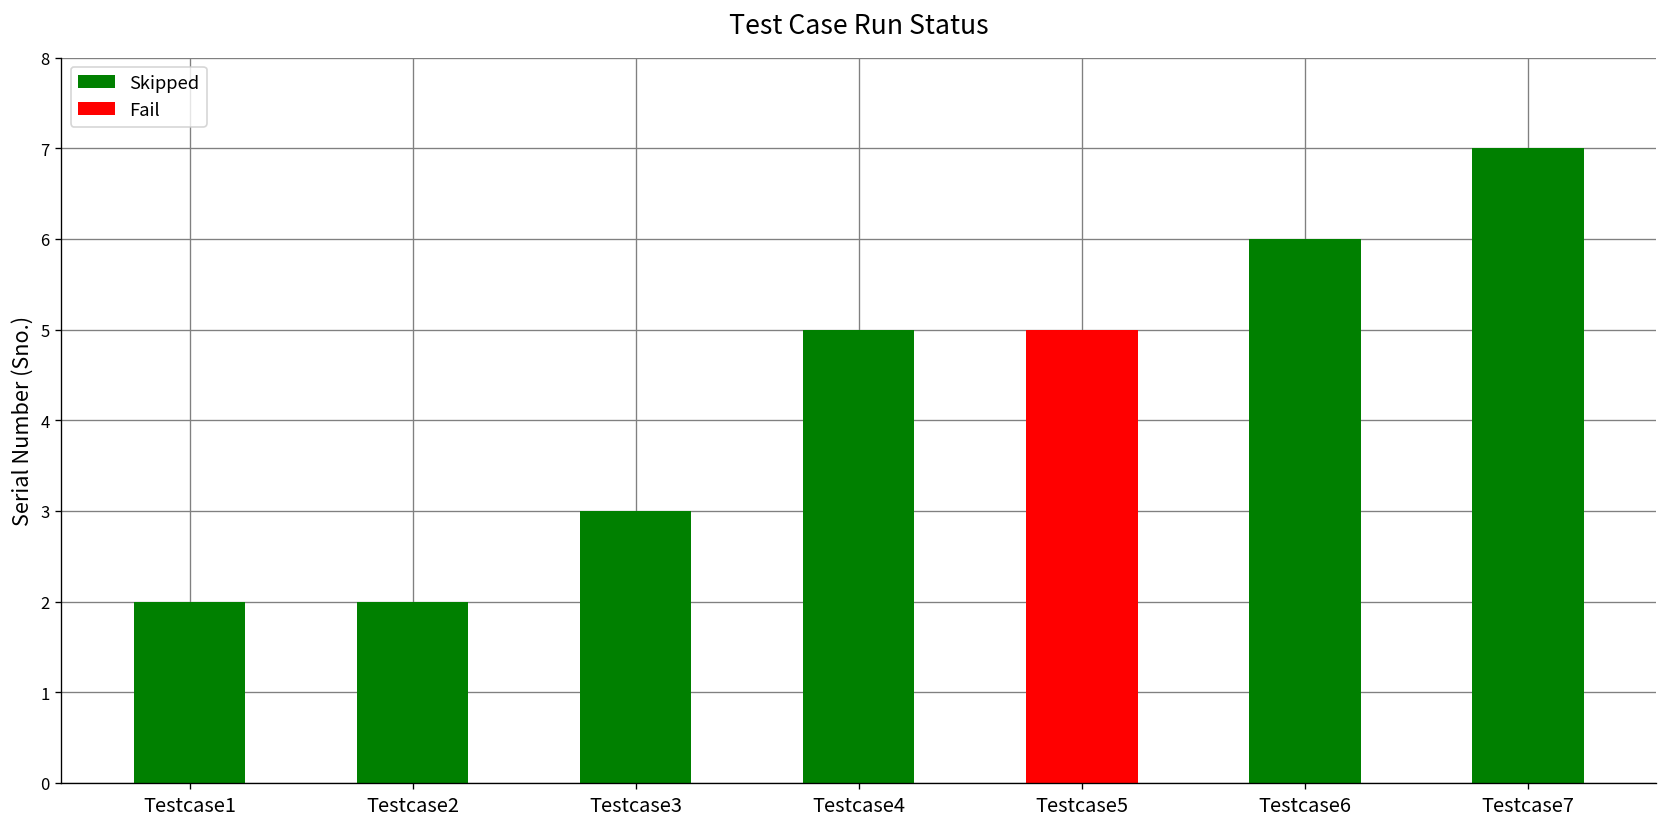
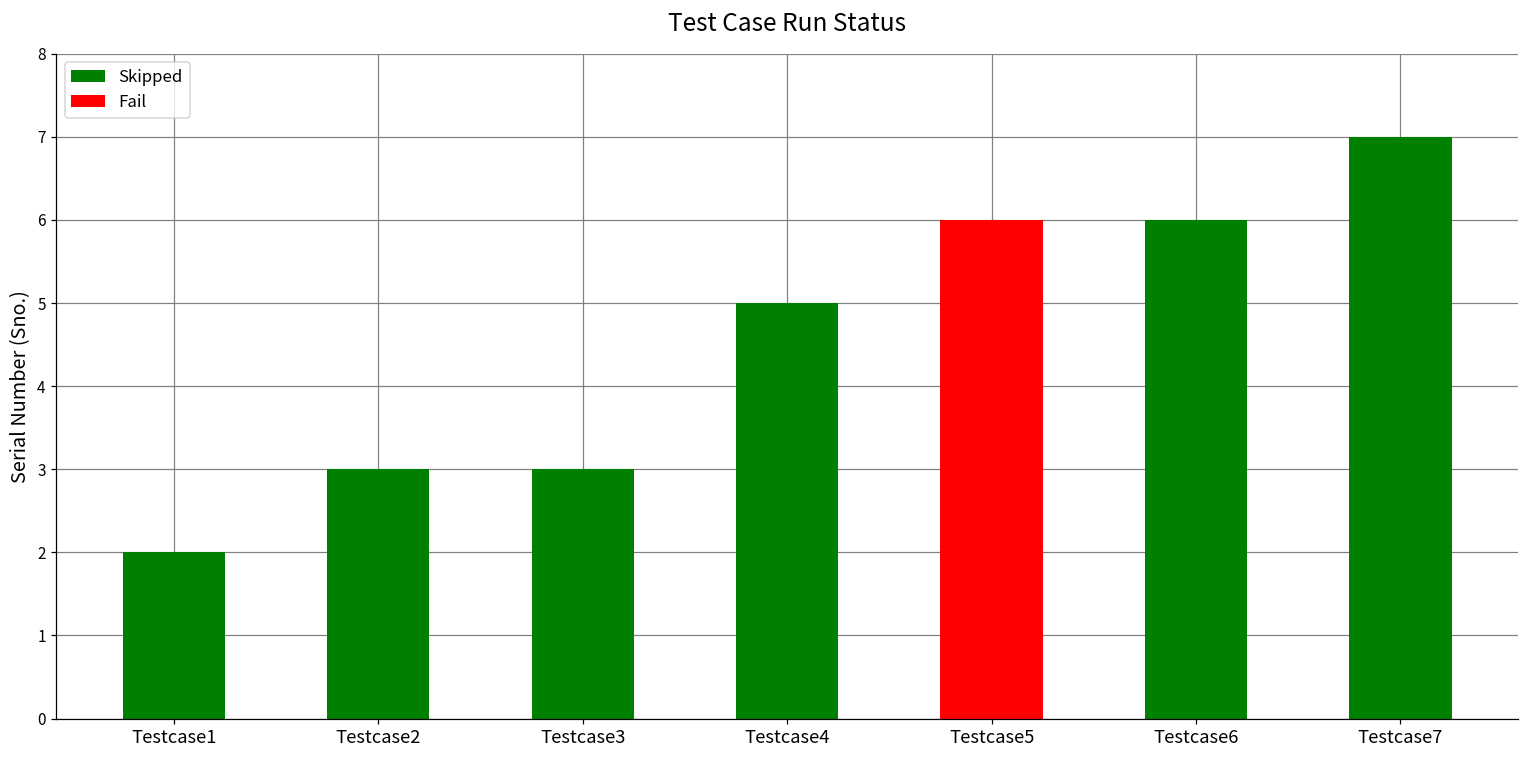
  {
    "Testcase1": 2,
-   "Testcase2": 2,
+   "Testcase2": 3,
    "Testcase3": 3,
    "Testcase4": 5,
-   "Testcase5": 5,
+   "Testcase5": 6,
    "Testcase6": 6,
    "Testcase7": 7
  }
